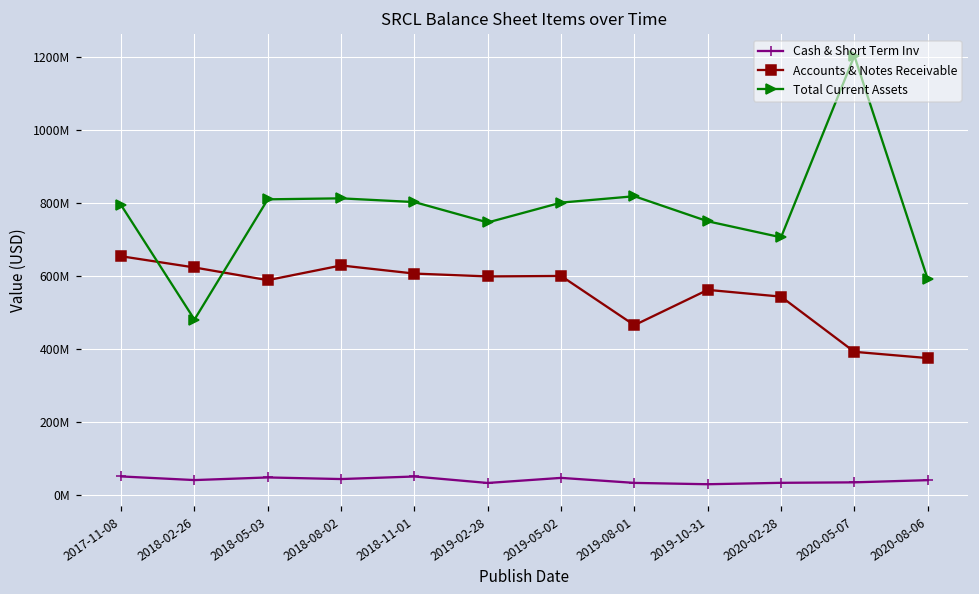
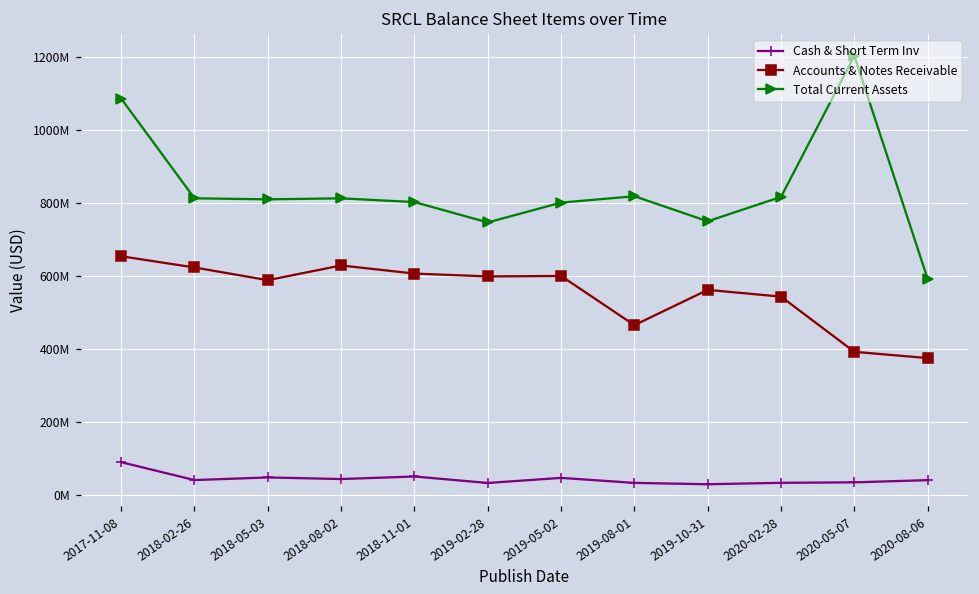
  {
    "Cash & Short Term Inv": {
-     "2017-11-08": 50000000,
+     "2017-11-08": 90000000,
      "2018-02-26": 40000000,
      "2018-05-03": 50000000,
      "2018-08-02": 50000000,
      "2018-11-01": 50000000,
      "2019-02-28": 30000000,
      "2019-05-02": 50000000,
      "2019-08-01": 30000000,
      "2019-10-31": 30000000,
      "2020-02-28": 30000000,
      "2020-05-07": 40000000,
      "2020-08-06": 40000000
    },
    "Accounts & Notes Receivable": {
      "2017-11-08": 650000000,
      "2018-02-26": 620000000,
      "2018-05-03": 590000000,
      "2018-08-02": 630000000,
      "2018-11-01": 610000000,
      "2019-02-28": 600000000,
      "2019-05-02": 600000000,
      "2019-08-01": 470000000,
      "2019-10-31": 560000000,
      "2020-02-28": 540000000,
      "2020-05-07": 390000000,
      "2020-08-06": 380000000
    },
    "Total Current Assets": {
-     "2017-11-08": 790000000,
-     "2018-02-26": 480000000,
+     "2017-11-08": 1090000000,
+     "2018-02-26": 810000000,
      "2018-05-03": 810000000,
      "2018-08-02": 810000000,
      "2018-11-01": 800000000,
      "2019-02-28": 750000000,
      "2019-05-02": 800000000,
      "2019-08-01": 820000000,
      "2019-10-31": 750000000,
-     "2020-02-28": 710000000,
+     "2020-02-28": 820000000,
      "2020-08-06": 590000000
    }
  }
